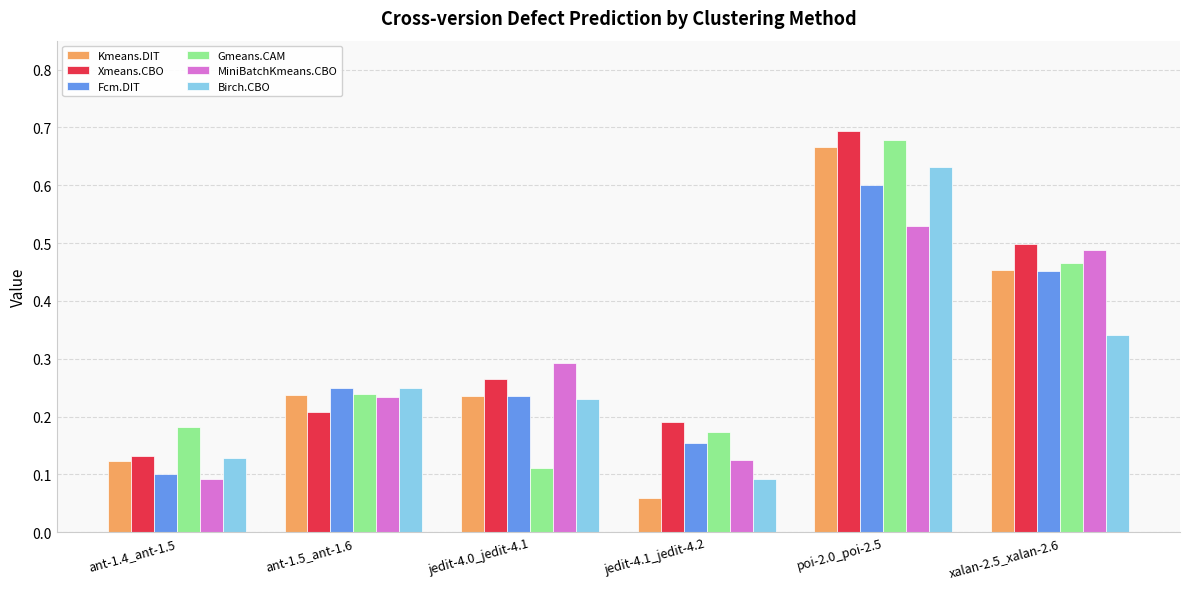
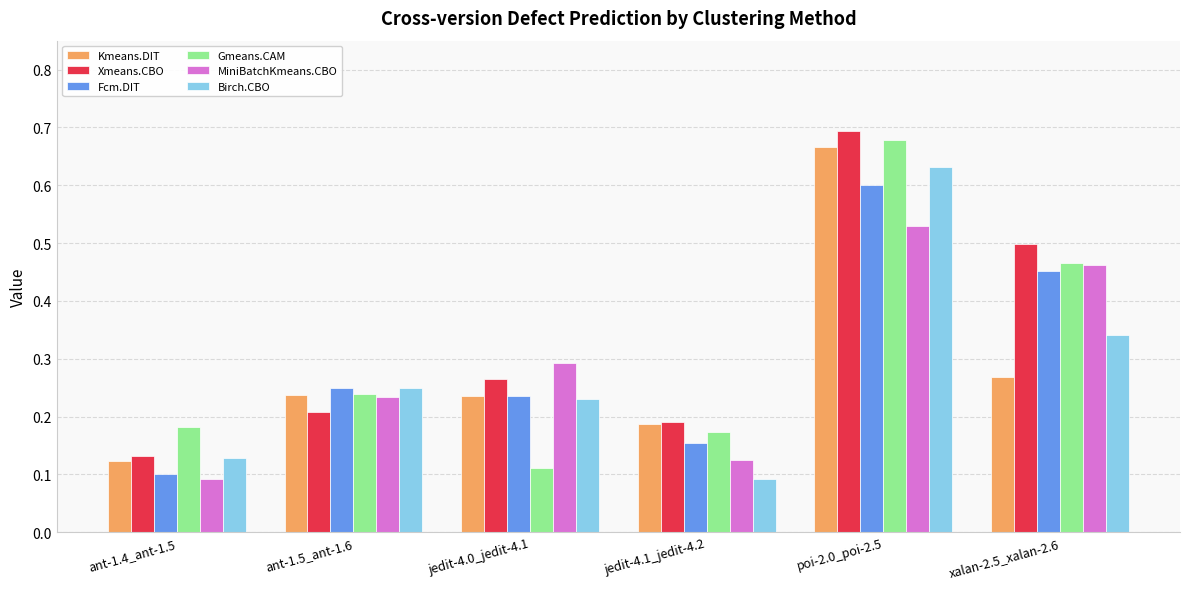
  {
    "Kmeans.DIT": {
      "ant-1.4_ant-1.5": 0.12,
      "ant-1.5_ant-1.6": 0.24,
      "jedit-4.0_jedit-4.1": 0.24,
-     "jedit-4.1_jedit-4.2": 0.06,
+     "jedit-4.1_jedit-4.2": 0.19,
      "poi-2.0_poi-2.5": 0.67,
-     "xalan-2.5_xalan-2.6": 0.45
+     "xalan-2.5_xalan-2.6": 0.27
    },
    "Xmeans.CBO": {
      "ant-1.4_ant-1.5": 0.13,
      "ant-1.5_ant-1.6": 0.21,
      "jedit-4.0_jedit-4.1": 0.27,
      "jedit-4.1_jedit-4.2": 0.19,
      "poi-2.0_poi-2.5": 0.69,
      "xalan-2.5_xalan-2.6": 0.50
    },
    "Fcm.DIT": {
      "ant-1.4_ant-1.5": 0.10,
      "ant-1.5_ant-1.6": 0.25,
      "jedit-4.0_jedit-4.1": 0.24,
      "jedit-4.1_jedit-4.2": 0.15,
      "poi-2.0_poi-2.5": 0.60,
      "xalan-2.5_xalan-2.6": 0.45
    },
    "Gmeans.CAM": {
      "ant-1.4_ant-1.5": 0.18,
      "ant-1.5_ant-1.6": 0.24,
      "jedit-4.0_jedit-4.1": 0.11,
      "jedit-4.1_jedit-4.2": 0.17,
      "poi-2.0_poi-2.5": 0.68,
      "xalan-2.5_xalan-2.6": 0.47
    },
    "MiniBatchKmeans.CBO": {
      "ant-1.4_ant-1.5": 0.09,
      "ant-1.5_ant-1.6": 0.23,
      "jedit-4.0_jedit-4.1": 0.29,
      "jedit-4.1_jedit-4.2": 0.13,
      "poi-2.0_poi-2.5": 0.53,
-     "xalan-2.5_xalan-2.6": 0.49
+     "xalan-2.5_xalan-2.6": 0.46
    },
    "Birch.CBO": {
      "ant-1.4_ant-1.5": 0.13,
      "ant-1.5_ant-1.6": 0.25,
      "jedit-4.0_jedit-4.1": 0.23,
      "jedit-4.1_jedit-4.2": 0.09,
      "poi-2.0_poi-2.5": 0.63,
      "xalan-2.5_xalan-2.6": 0.34
    }
  }
